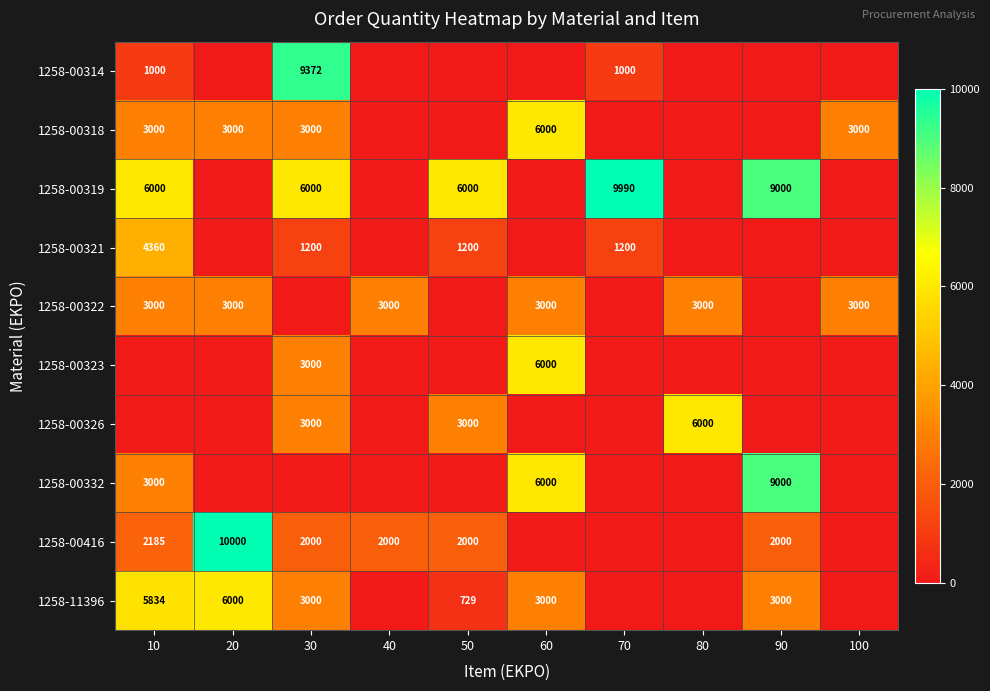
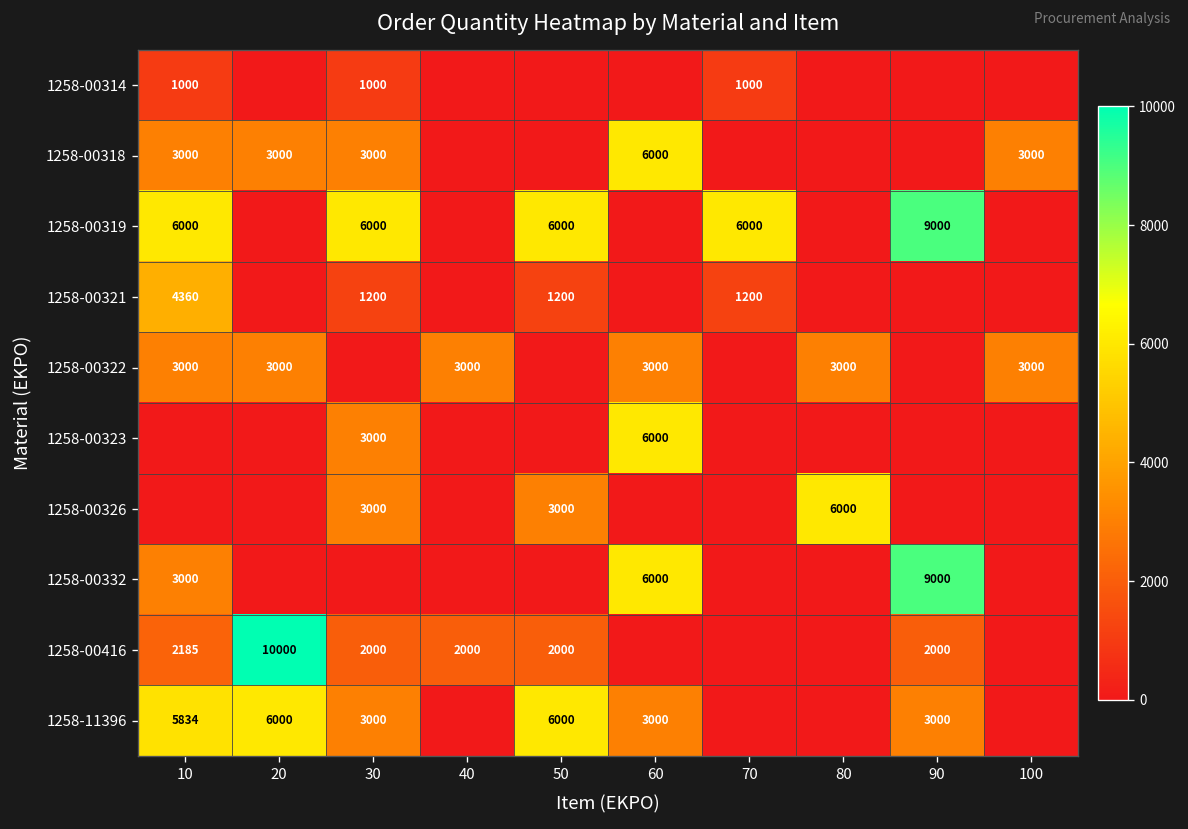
  {
    "1258-00314": {
      "10": 1000,
-     "30": 9372,
+     "30": 1000,
      "70": 1000
    },
    "1258-00318": {
      "10": 3000,
      "20": 3000,
      "30": 3000,
      "60": 6000,
      "100": 3000
    },
    "1258-00319": {
      "10": 6000,
      "30": 6000,
      "50": 6000,
-     "70": 9990,
+     "70": 6000,
      "90": 9000
    },
    "1258-00321": {
      "10": 4360,
      "30": 1200,
      "50": 1200,
      "70": 1200
    },
    "1258-00322": {
      "10": 3000,
      "20": 3000,
      "40": 3000,
      "60": 3000,
      "80": 3000,
      "100": 3000
    },
    "1258-00323": {
      "30": 3000,
      "60": 6000
    },
    "1258-00326": {
      "30": 3000,
      "50": 3000,
      "80": 6000
    },
    "1258-00332": {
      "10": 3000,
      "60": 6000,
      "90": 9000
    },
    "1258-00416": {
      "10": 2185,
      "20": 10000,
      "30": 2000,
      "40": 2000,
      "50": 2000,
      "90": 2000
    },
    "1258-11396": {
      "10": 5834,
      "20": 6000,
      "30": 3000,
-     "50": 729,
+     "50": 6000,
      "60": 3000,
      "90": 3000
    }
  }
